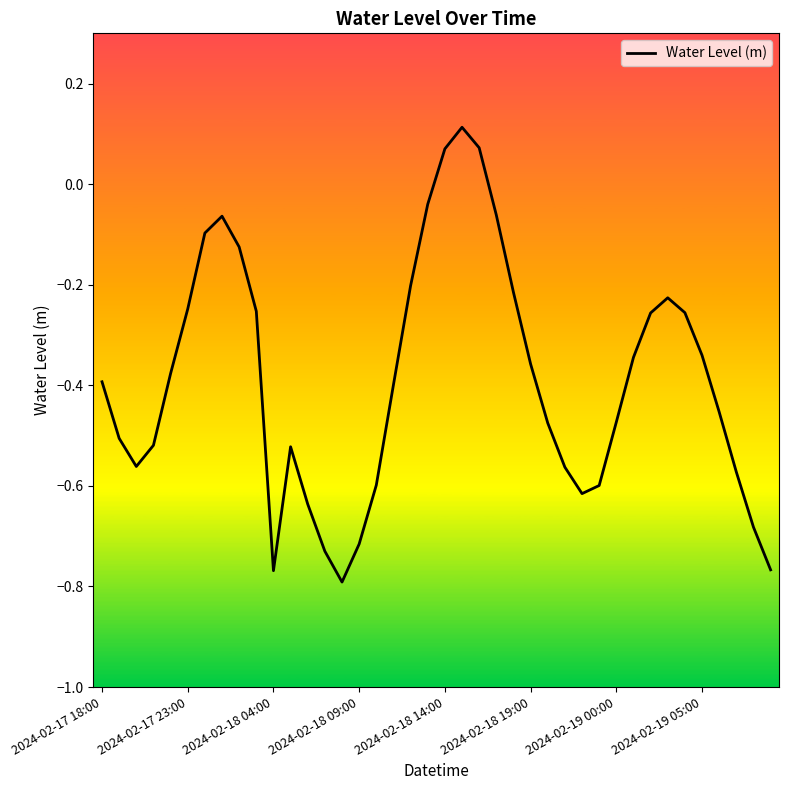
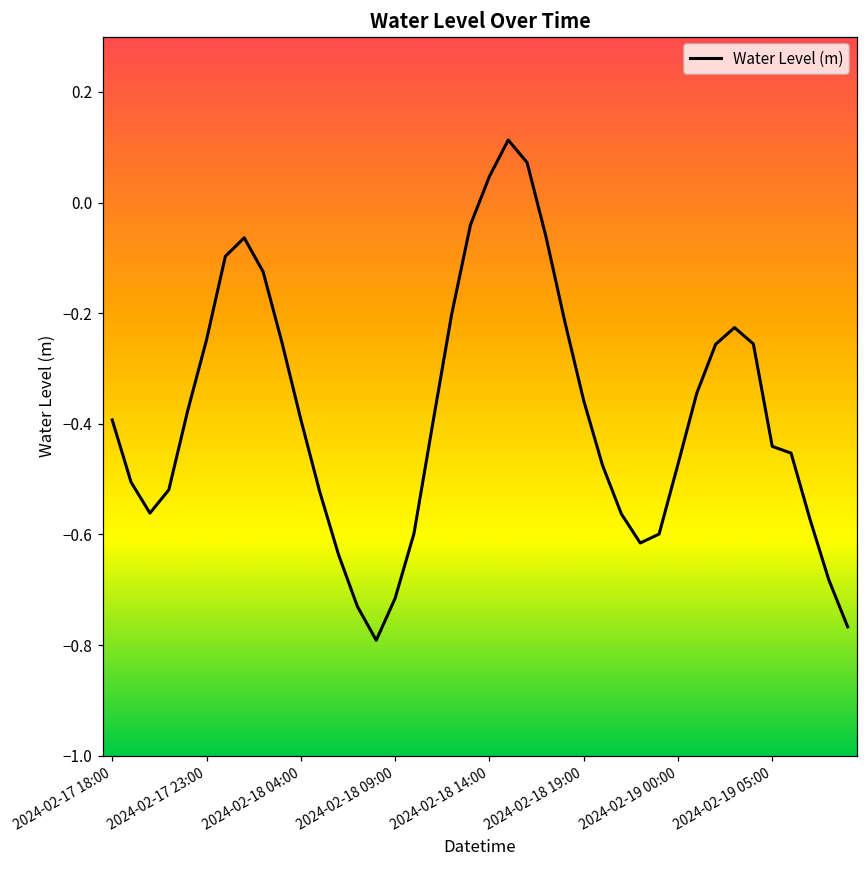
  {
    "2024-02-17 18:00": -0.39,
    "2024-02-17 23:00": -0.25,
-   "2024-02-18 04:00": -0.77,
+   "2024-02-18 04:00": -0.39,
    "2024-02-18 09:00": -0.72,
-   "2024-02-18 14:00": 0.07,
+   "2024-02-18 14:00": 0.05,
    "2024-02-18 19:00": -0.36,
    "2024-02-19 00:00": -0.47,
-   "2024-02-19 05:00": -0.34
+   "2024-02-19 05:00": -0.44
  }
